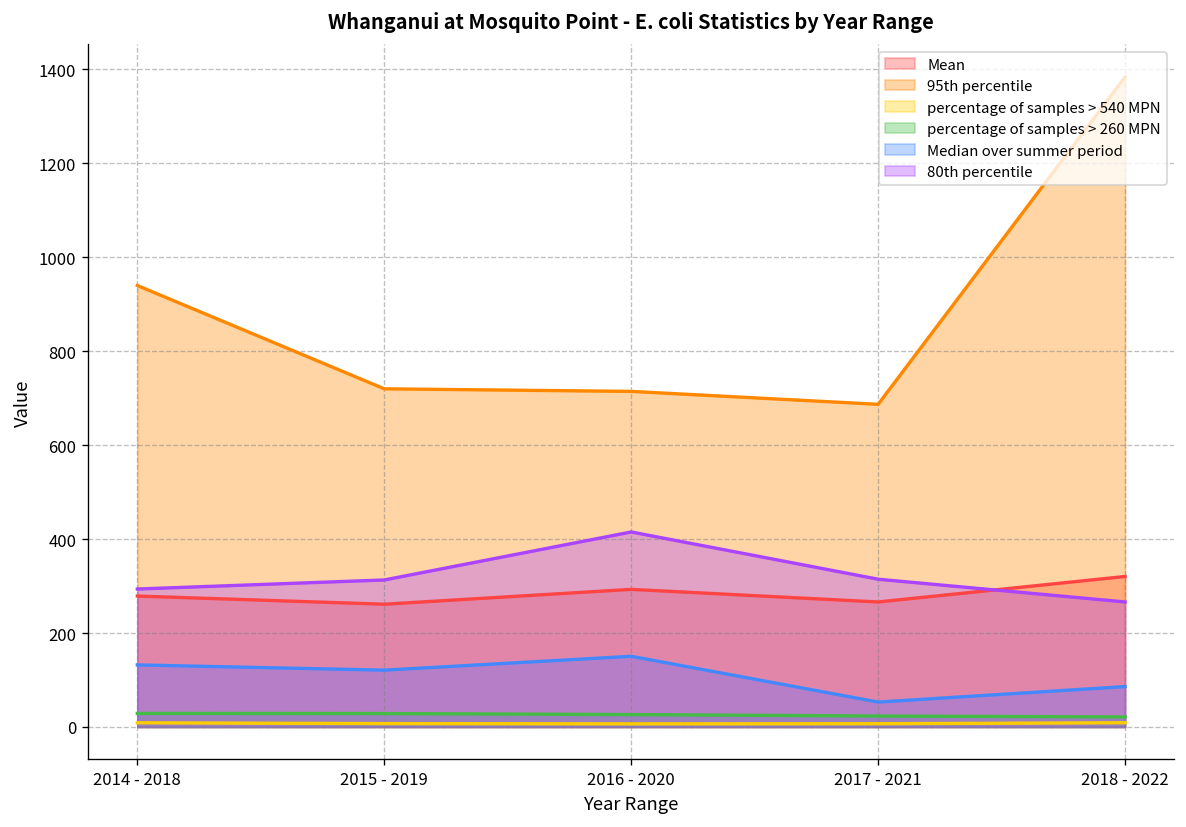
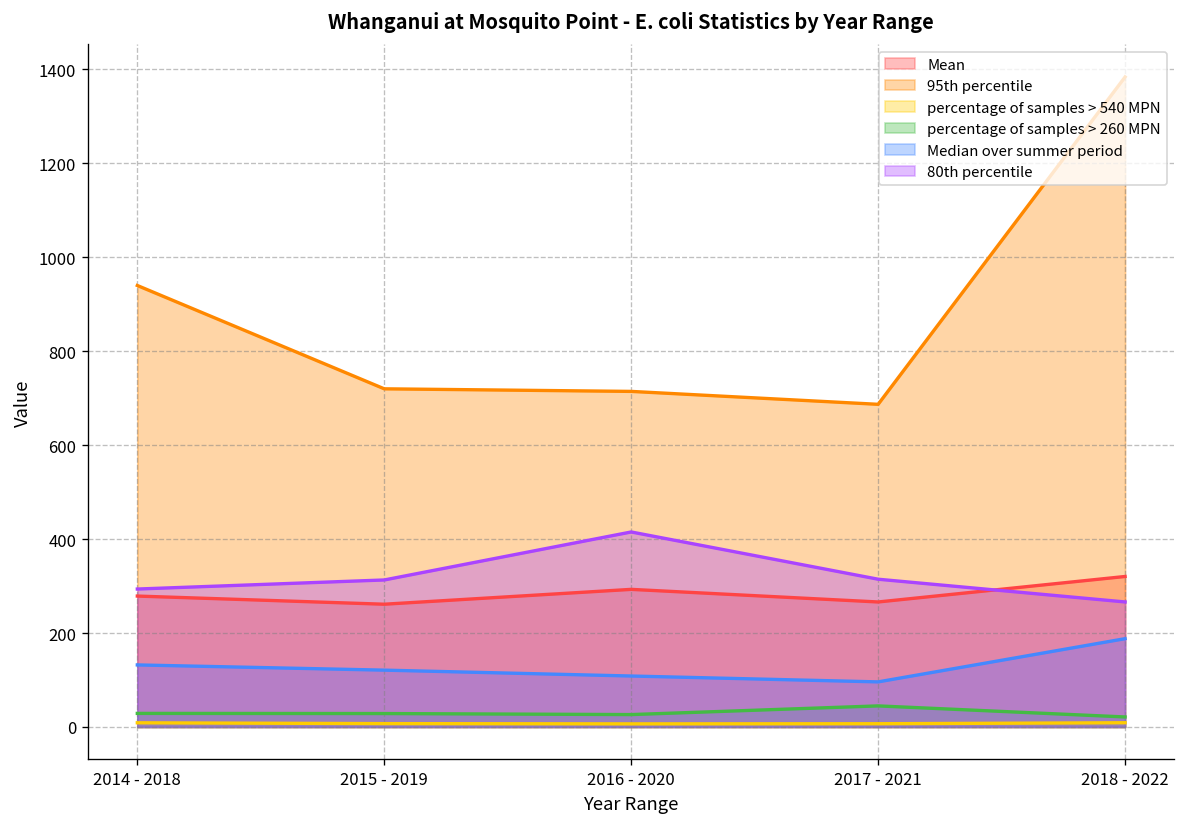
  {
    "percentage of samples > 260 MPN": {
      "2014 - 2018": 30,
      "2015 - 2019": 30,
      "2016 - 2020": 30,
-     "2017 - 2021": 20,
+     "2017 - 2021": 40,
      "2018 - 2022": 20
    },
    "Median over summer period": {
      "2014 - 2018": 130,
      "2015 - 2019": 120,
-     "2016 - 2020": 150,
-     "2017 - 2021": 50,
-     "2018 - 2022": 90
+     "2016 - 2020": 110,
+     "2017 - 2021": 100,
+     "2018 - 2022": 190
    },
    "80th percentile": {
      "2014 - 2018": 290,
      "2015 - 2019": 310,
      "2016 - 2020": 420,
      "2017 - 2021": 310,
      "2018 - 2022": 270
    }
  }
